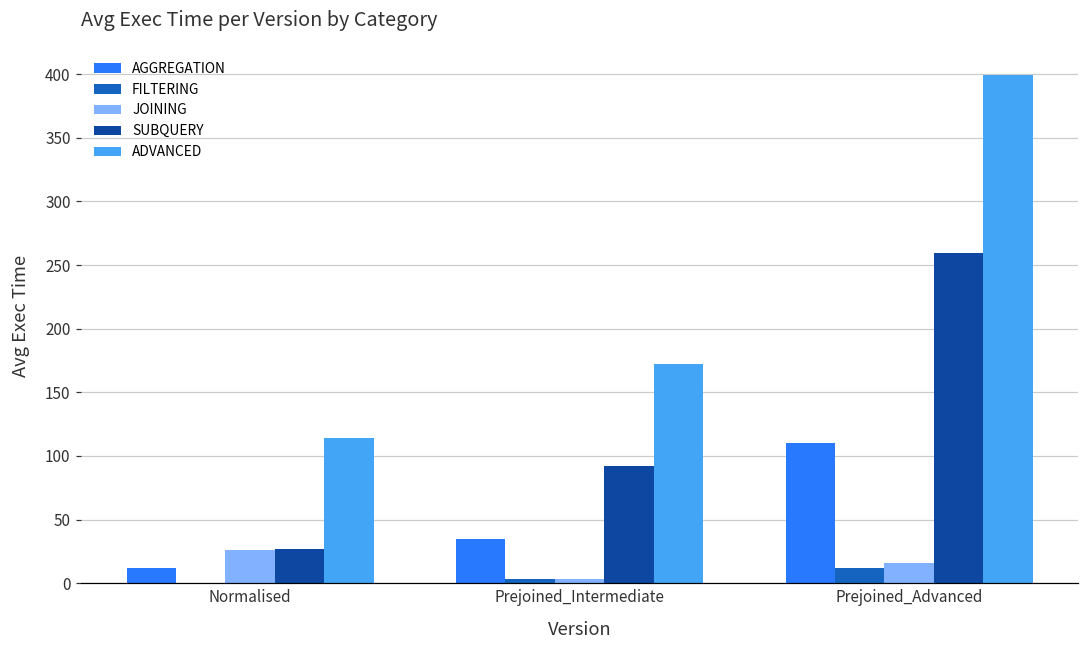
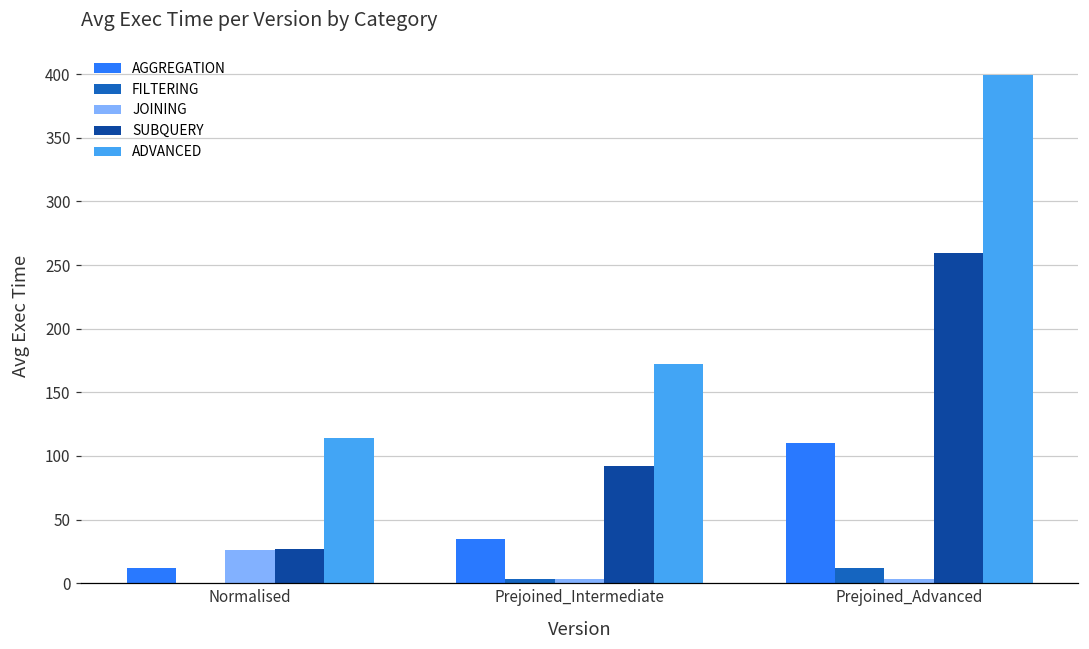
  {
    "JOINING": {
      "Normalised": 26,
      "Prejoined_Intermediate": 3,
-     "Prejoined_Advanced": 16
+     "Prejoined_Advanced": 4
    }
  }
